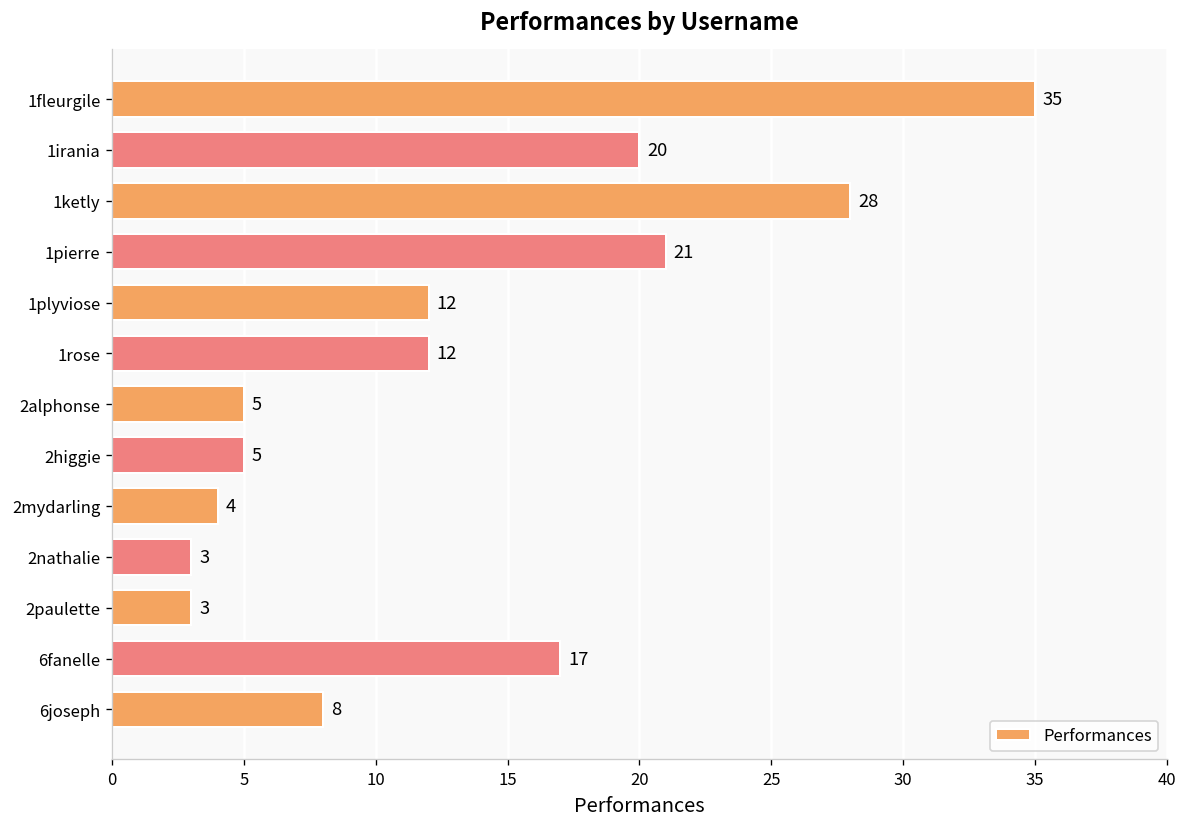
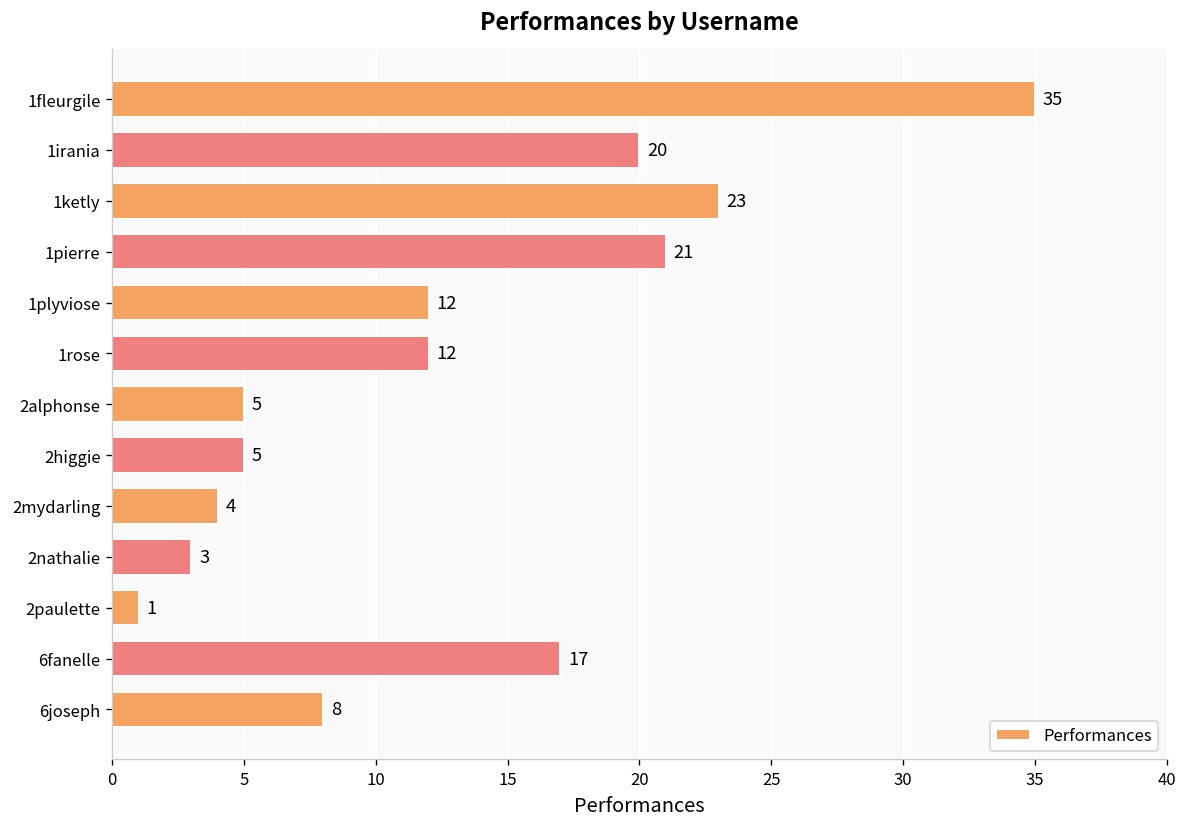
  {
    "1fleurgile": 35,
    "1irania": 20,
-   "1ketly": 28,
+   "1ketly": 23,
    "1pierre": 21,
    "1plyviose": 12,
    "1rose": 12,
    "2alphonse": 5,
    "2higgie": 5,
    "2mydarling": 4,
    "2nathalie": 3,
-   "2paulette": 3,
+   "2paulette": 1,
    "6fanelle": 17,
    "6joseph": 8
  }
